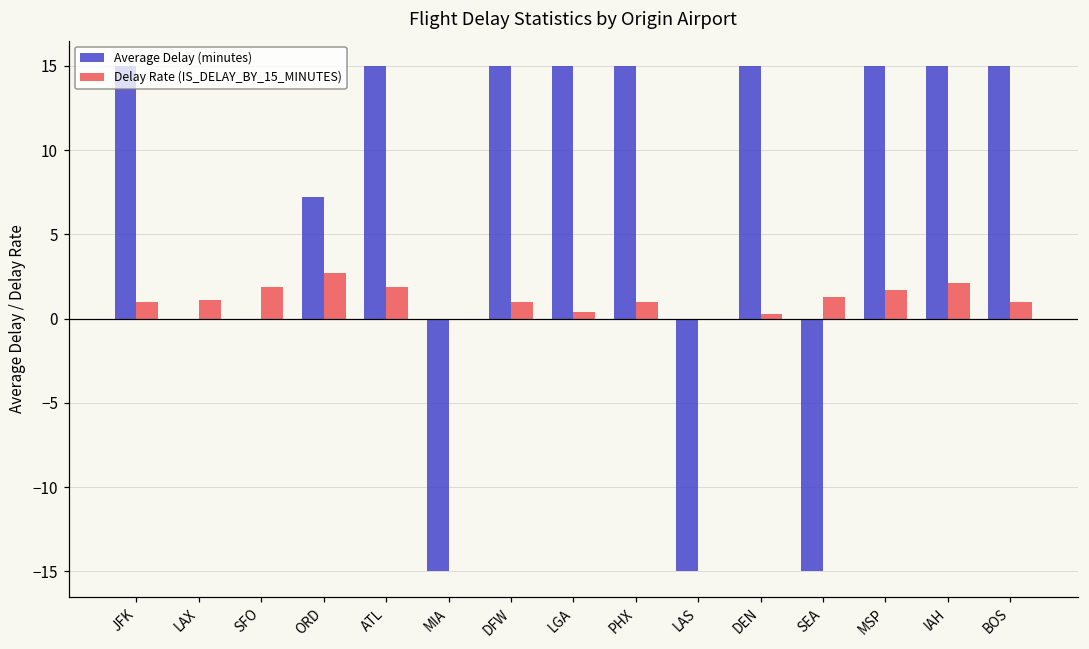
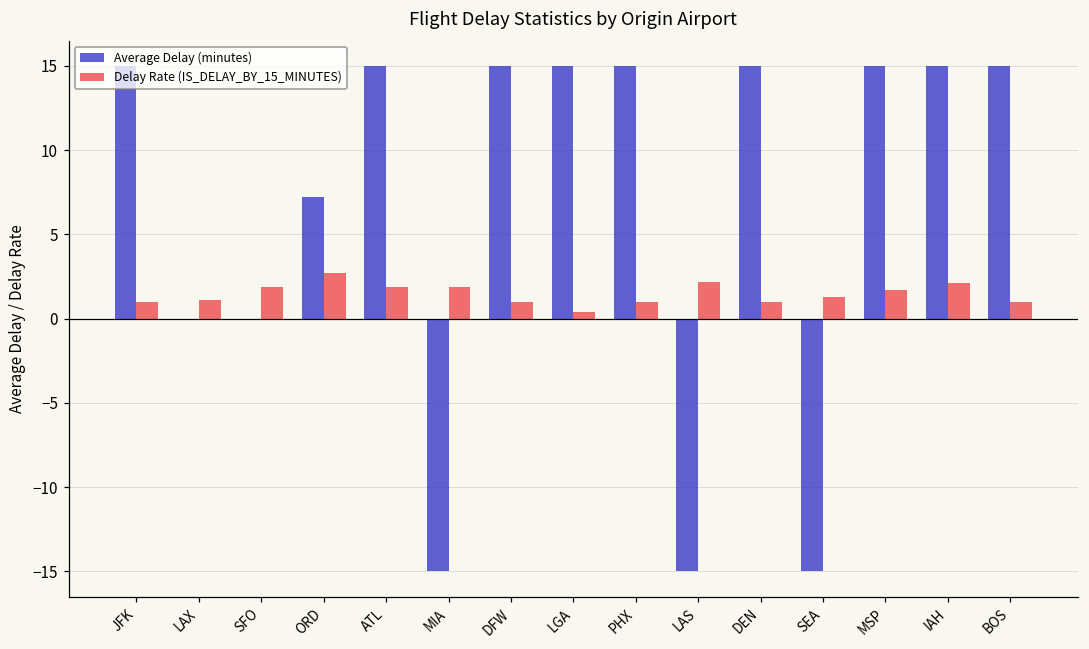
  {
    "Average Delay (minutes)": {
      "LAX": 0.0,
      "SFO": 0.0,
      "ORD": 7.2,
      "ATL": 15.0,
      "MIA": -15.0,
      "DFW": 15.0,
      "LGA": 15.0,
      "PHX": 15.0,
      "LAS": -15.0,
      "DEN": 15.0,
      "SEA": -15.0,
      "MSP": 15.0,
      "IAH": 15.0,
      "BOS": 15.0
    },
    "Delay Rate (IS_DELAY_BY_15_MINUTES)": {
      "JFK": 1.0,
      "LAX": 1.1,
      "SFO": 1.9,
      "ORD": 2.7,
      "ATL": 1.9,
-     "MIA": 0.0,
+     "MIA": 1.9,
      "DFW": 1.0,
      "LGA": 0.4,
      "PHX": 1.0,
-     "LAS": 0.0,
-     "DEN": 0.3,
+     "LAS": 2.2,
+     "DEN": 1.0,
      "SEA": 1.3,
      "MSP": 1.7,
      "IAH": 2.1,
      "BOS": 1.0
    }
  }
